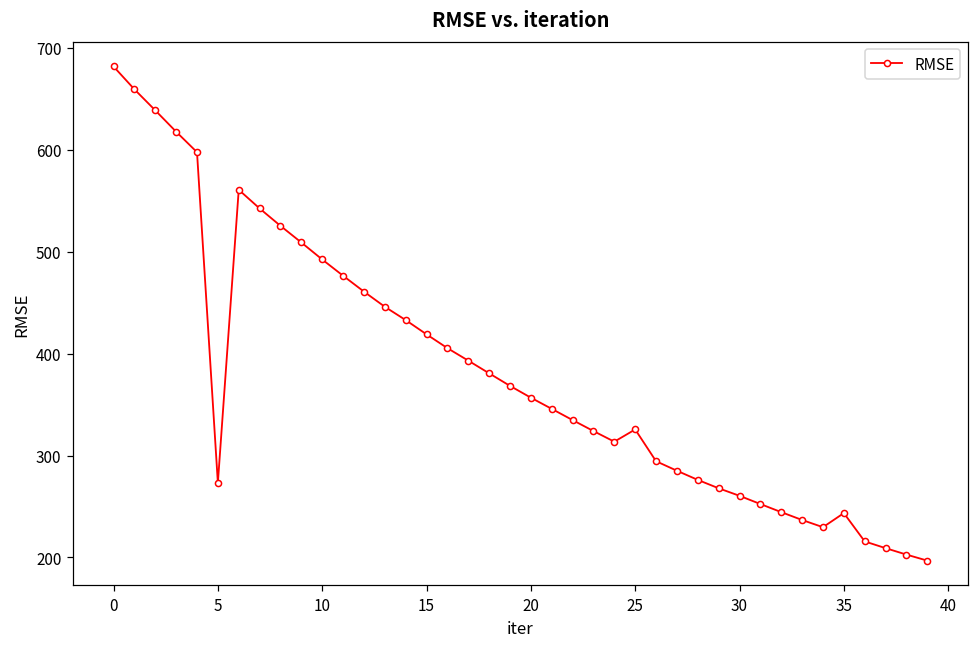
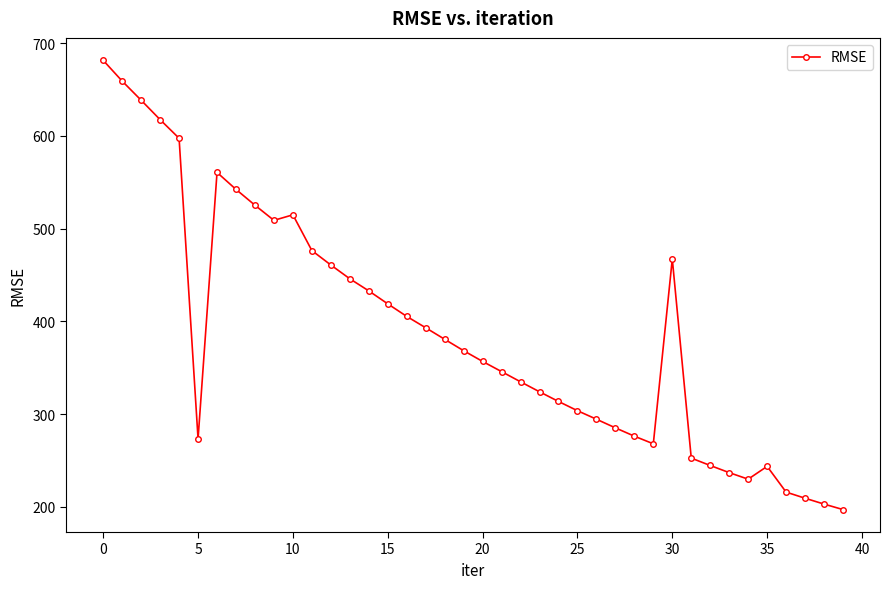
  {
    "0": 680,
    "5": 270,
-   "10": 490,
+   "10": 510,
    "15": 420,
    "20": 360,
-   "25": 330,
-   "30": 260,
+   "25": 300,
+   "30": 470,
    "35": 240
  }
